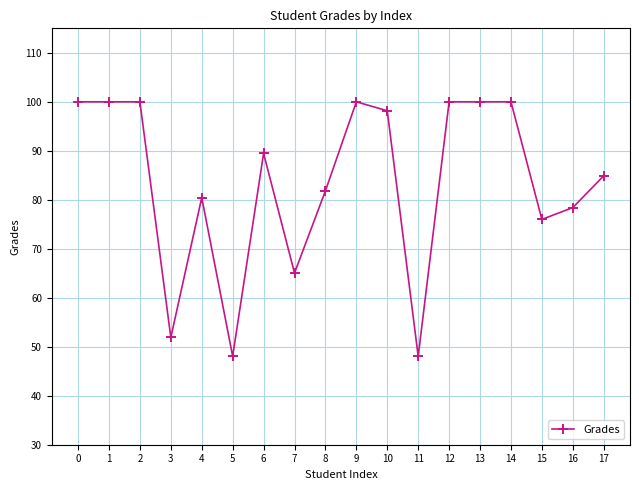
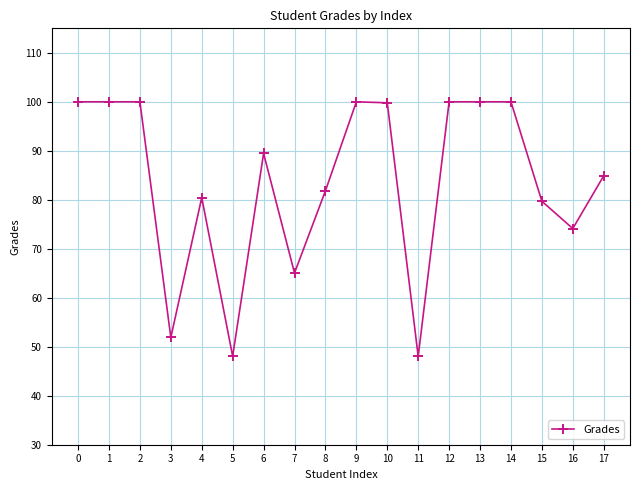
  {
    "0": 100,
    "1": 100,
    "2": 100,
    "3": 52,
    "4": 80,
    "5": 48,
    "6": 89,
    "7": 65,
    "8": 82,
    "9": 100,
-   "10": 98,
+   "10": 100,
    "11": 48,
    "12": 100,
    "13": 100,
    "14": 100,
-   "15": 76,
-   "16": 78,
+   "15": 80,
+   "16": 74,
    "17": 85
  }
